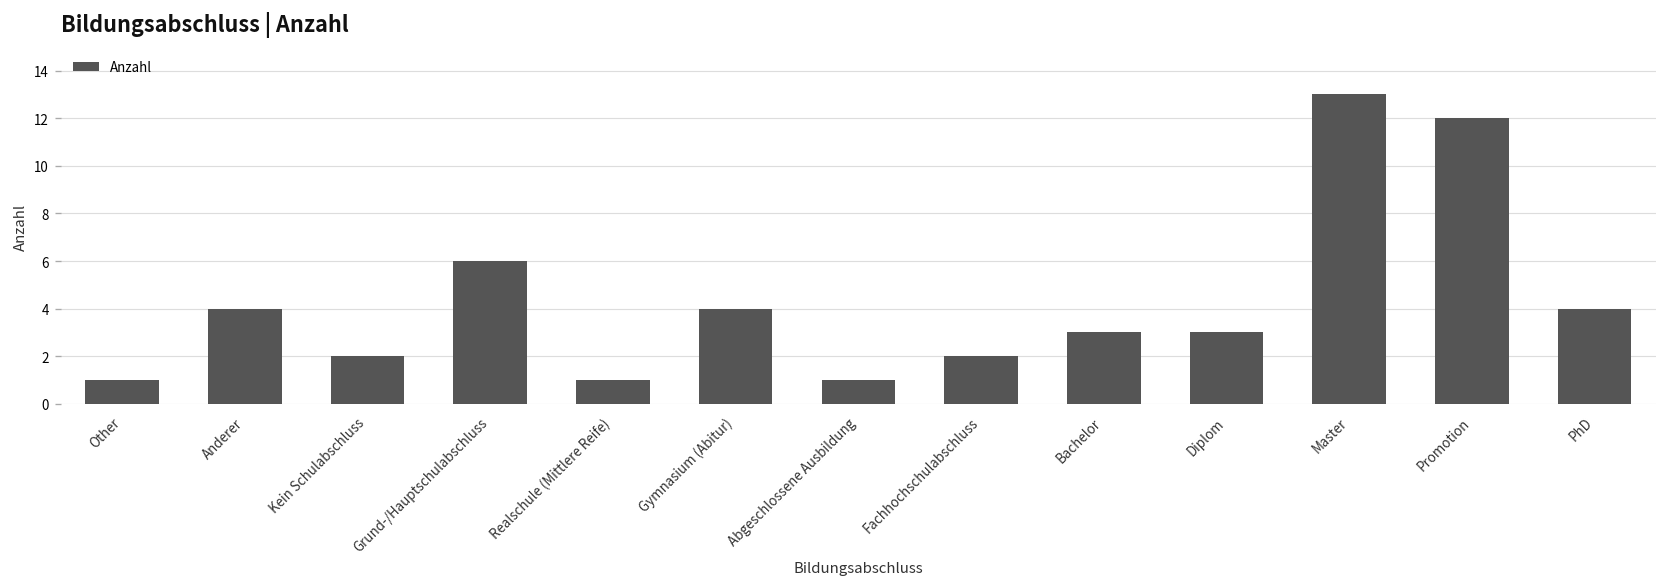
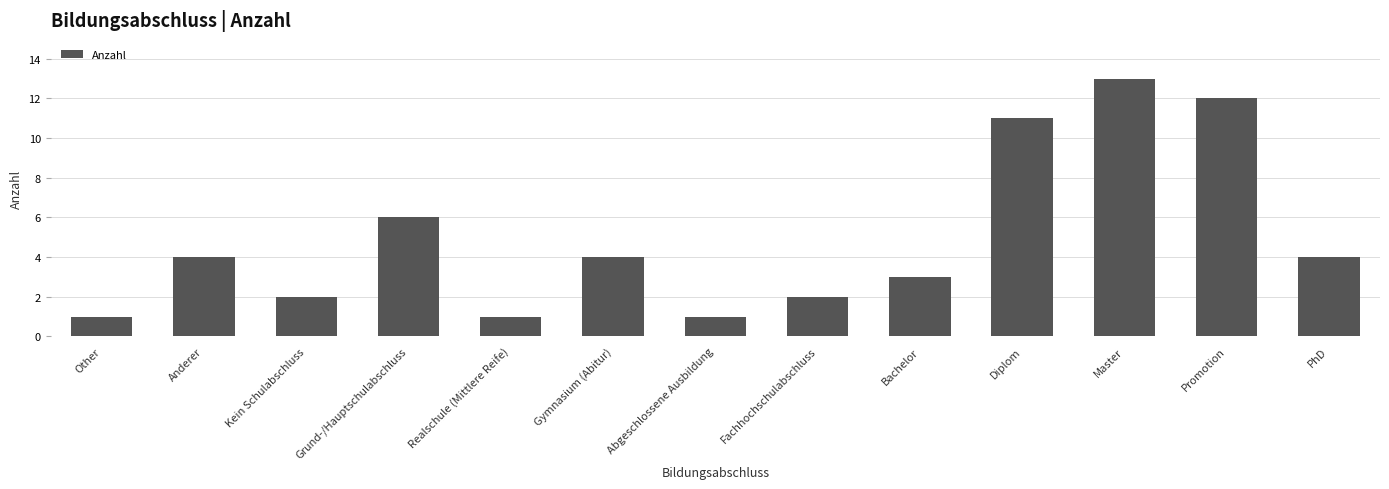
  {
    "Other": 1,
    "Anderer": 4,
    "Kein Schulabschluss": 2,
    "Grund-/Hauptschulabschluss": 6,
    "Realschule (Mittlere Reife)": 1,
    "Gymnasium (Abitur)": 4,
    "Abgeschlossene Ausbildung": 1,
    "Fachhochschulabschluss": 2,
    "Bachelor": 3,
-   "Diplom": 3,
+   "Diplom": 11,
    "Master": 13,
    "Promotion": 12,
    "PhD": 4
  }
